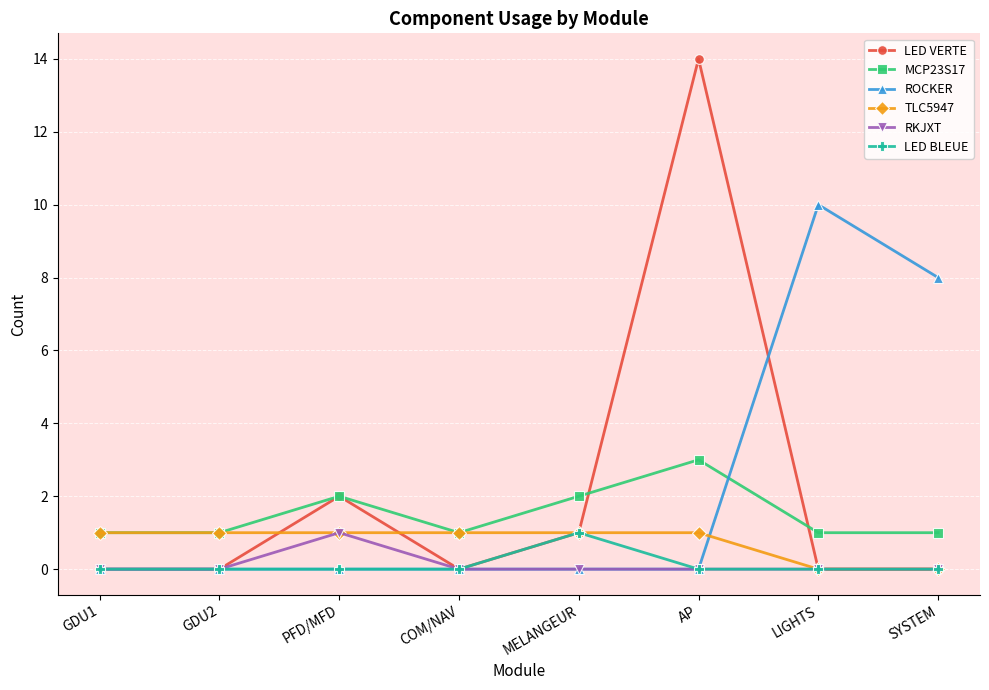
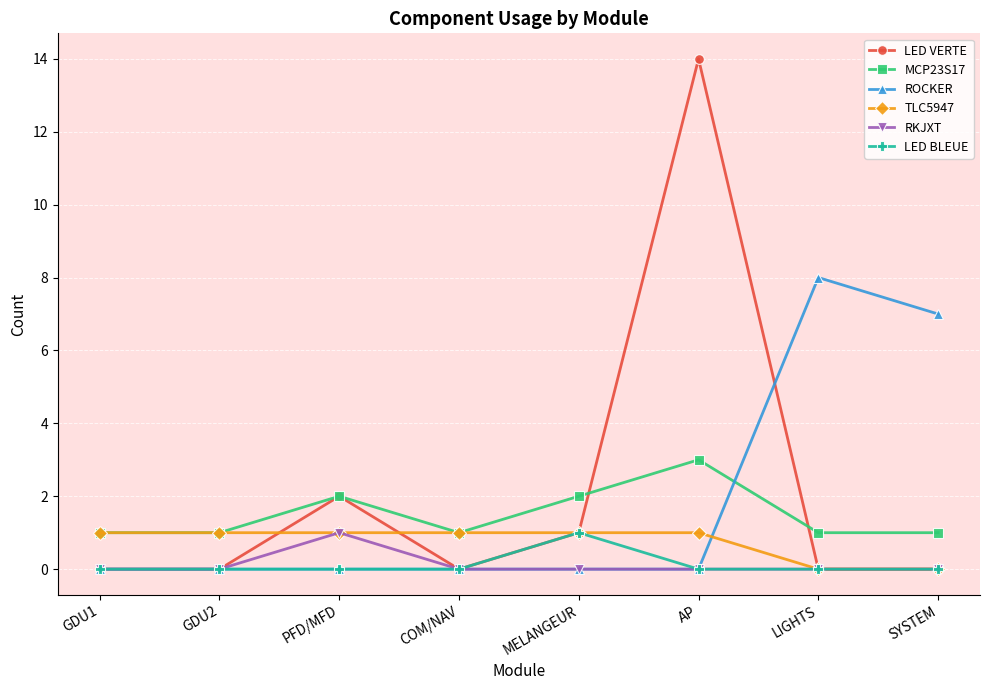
  {
    "LED VERTE": {
      "AP": 14
    },
    "ROCKER": {
-     "LIGHTS": 10,
-     "SYSTEM": 8
+     "LIGHTS": 8,
+     "SYSTEM": 7
    },
    "TLC5947": {
      "AP": 1
    }
  }
